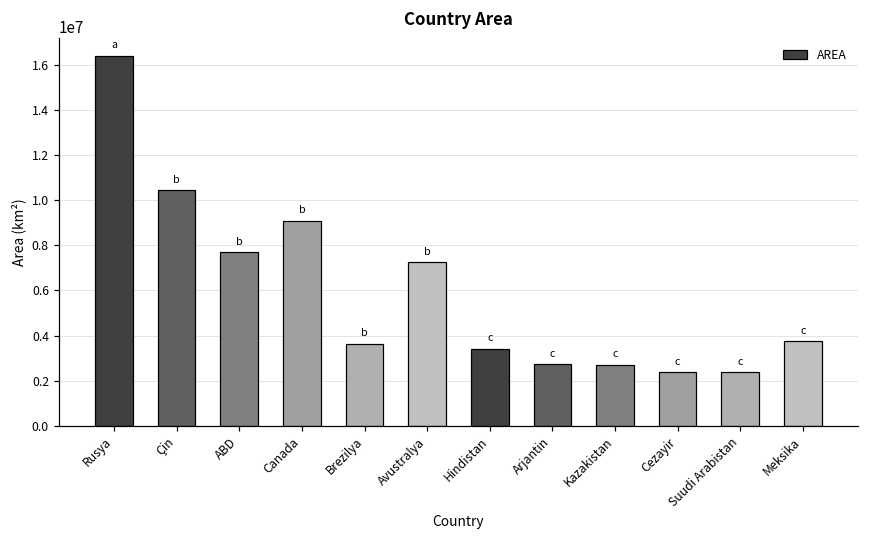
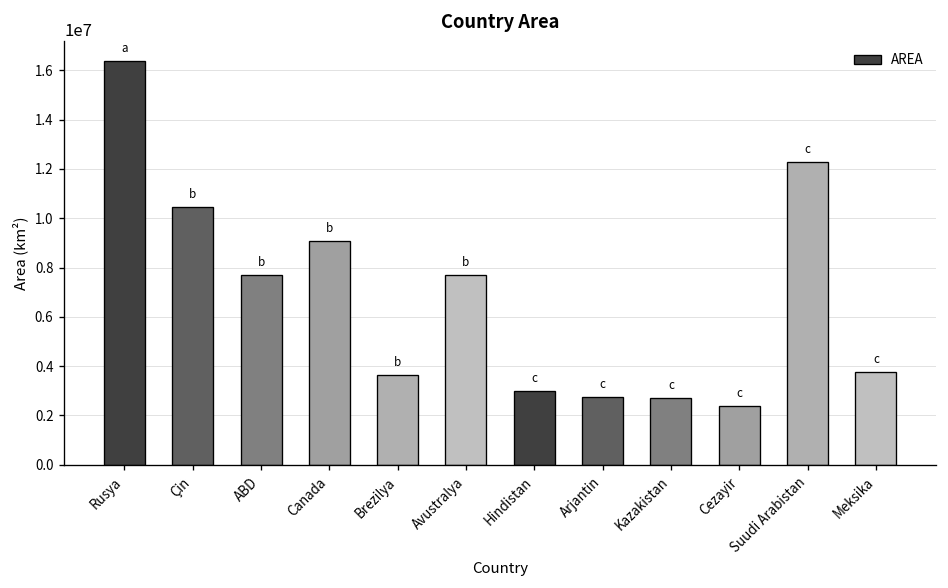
  {
    "Rusya": 16400000,
    "Çin": 10400000,
    "ABD": 7700000,
    "Canada": 9100000,
    "Brezilya": 3600000,
-   "Avustralya": 7200000,
-   "Hindistan": 3400000,
+   "Avustralya": 7700000,
+   "Hindistan": 3000000,
    "Arjantin": 2700000,
    "Kazakistan": 2700000,
    "Cezayir": 2400000,
-   "Suudi Arabistan": 2400000,
+   "Suudi Arabistan": 12300000,
    "Meksika": 3700000
  }
